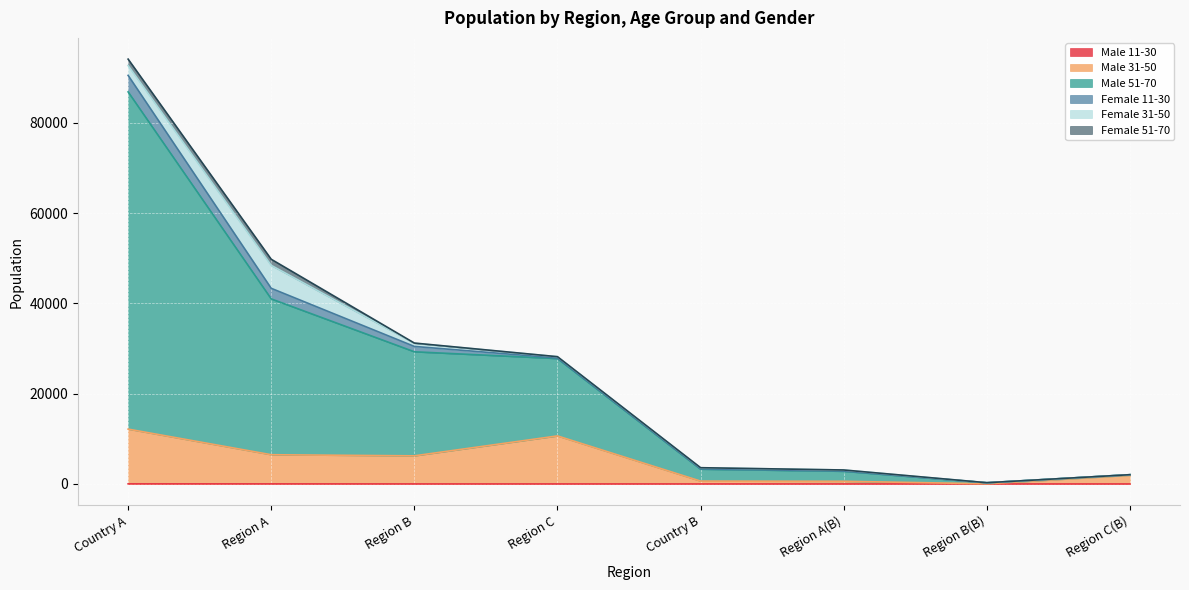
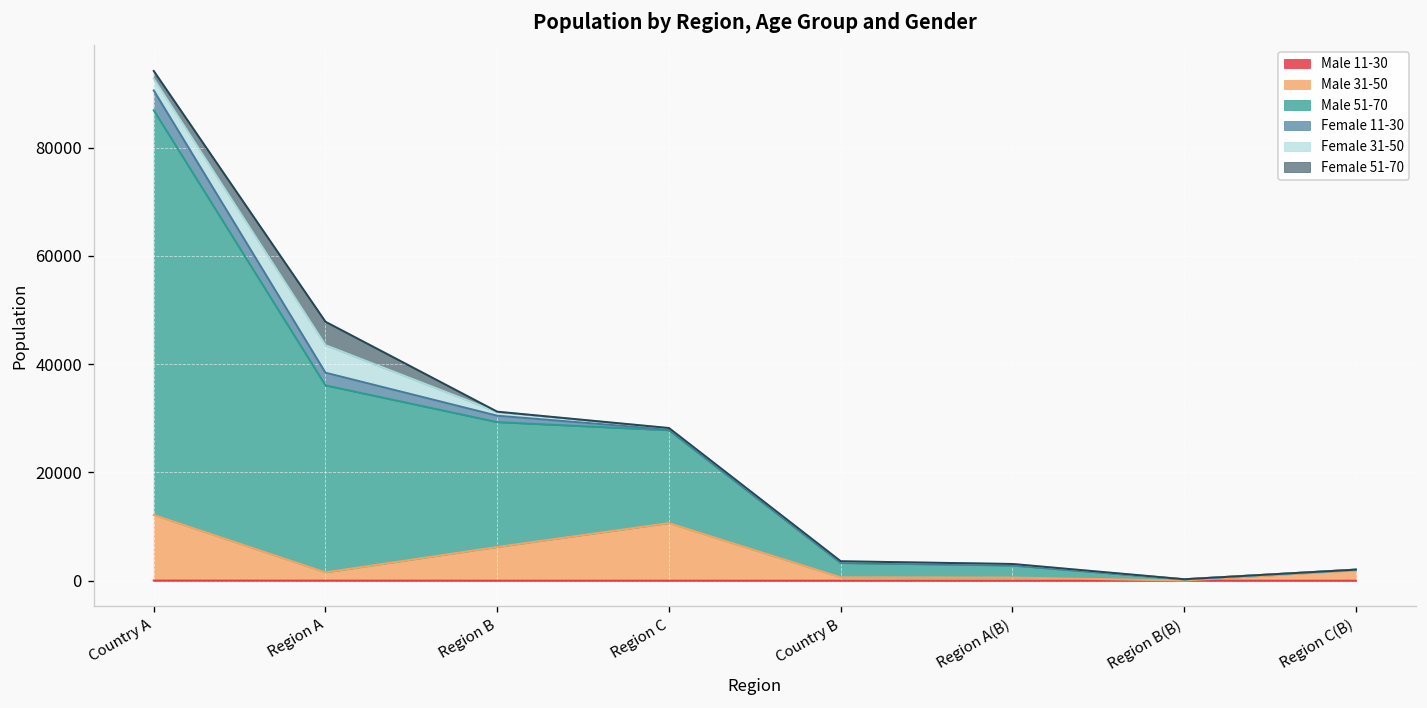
  {
    "Male 11-30": {
      "Country A": 0,
      "Region A": 0,
      "Region B": 0,
      "Region C": 0,
      "Country B": 0,
      "Region A(B)": 0,
      "Region C(B)": 0
    },
    "Male 31-50": {
      "Country A": 12000,
-     "Region A": 6000,
+     "Region A": 2000,
      "Region B": 6000,
      "Region C": 11000,
      "Country B": 1000,
      "Region A(B)": 1000
    },
    "Female 31-50": {
      "Country A": 2000,
      "Region A": 5000
    },
    "Female 51-70": {
      "Country A": 1000,
-     "Region A": 1000
+     "Region A": 4000
    }
  }
